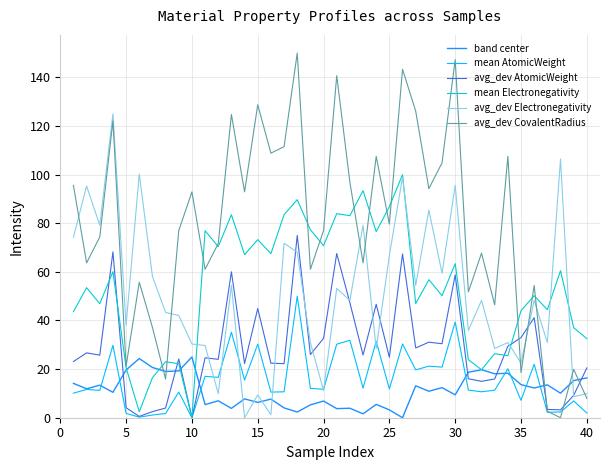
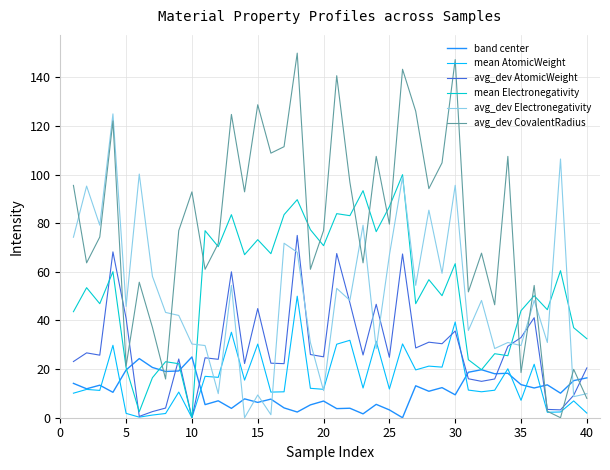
  {
    "avg_dev AtomicWeight": {
-     "5": 4,
+     "5": 41,
      "15": 45,
-     "20": 33,
+     "20": 25,
      "25": 25,
-     "30": 59,
+     "30": 36,
      "35": 33,
      "40": 20
    },
    "avg_dev Electronegativity": {
-     "5": 38,
+     "5": 46,
      "10": 30,
      "15": 9,
      "25": 67,
      "30": 96,
-     "35": 23,
+     "35": 30,
      "40": 10
    },
    "avg_dev CovalentRadius": {
      "10": 93,
      "15": 129,
      "20": 77,
      "25": 80,
      "30": 147,
      "35": 19,
      "40": 8
    }
  }
